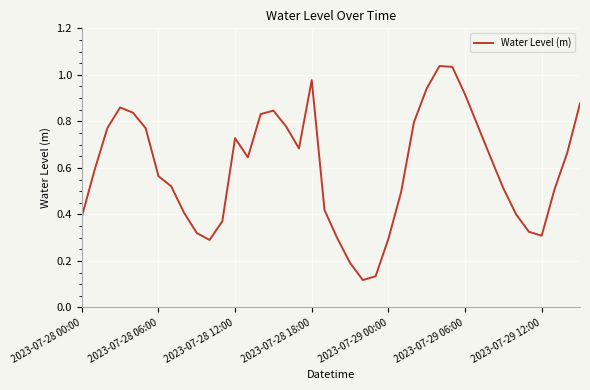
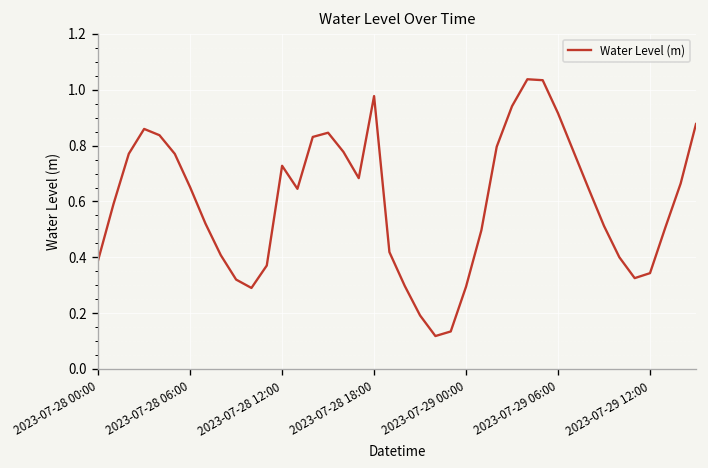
  {
    "2023-07-28 00:00": 0.39,
-   "2023-07-28 06:00": 0.56,
+   "2023-07-28 06:00": 0.65,
    "2023-07-28 12:00": 0.73,
    "2023-07-28 18:00": 0.98,
    "2023-07-29 00:00": 0.30,
    "2023-07-29 06:00": 0.92,
-   "2023-07-29 12:00": 0.31
+   "2023-07-29 12:00": 0.34
  }
